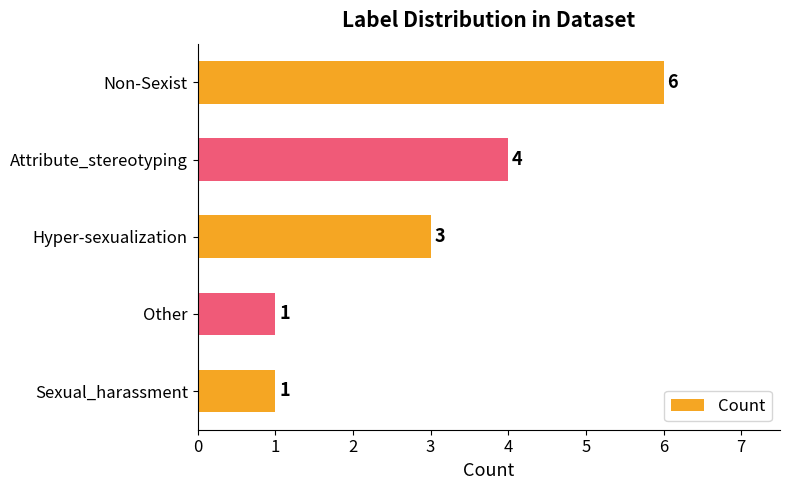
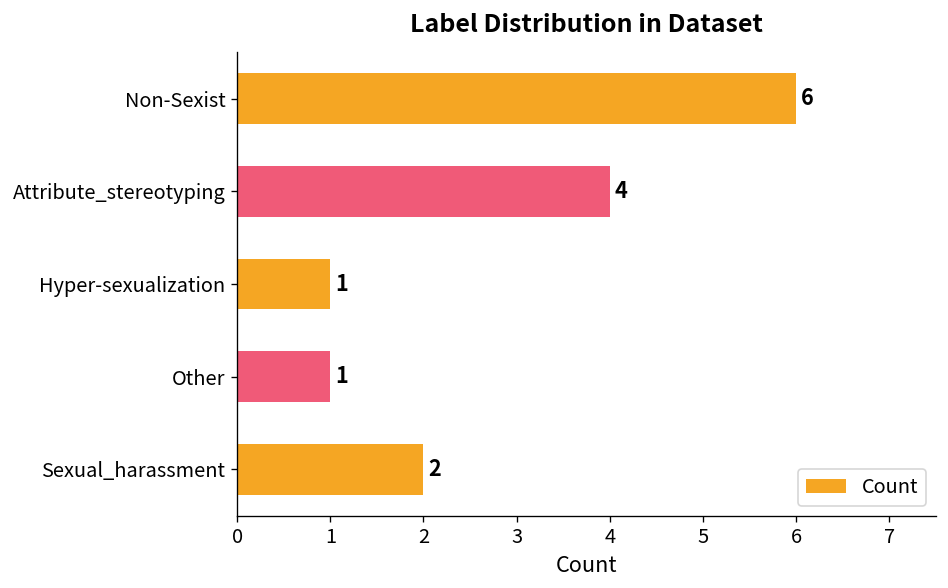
  {
    "Non-Sexist": 6,
    "Attribute_stereotyping": 4,
-   "Hyper-sexualization": 3,
+   "Hyper-sexualization": 1,
    "Other": 1,
-   "Sexual_harassment": 1
+   "Sexual_harassment": 2
  }
